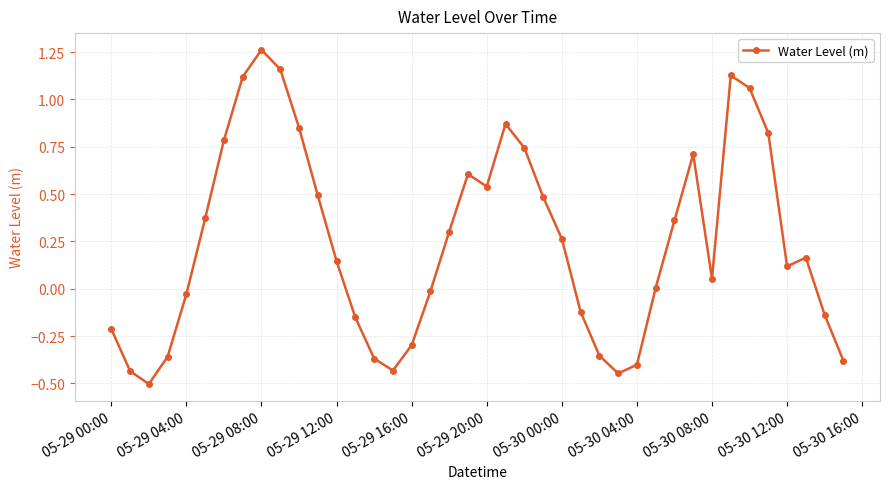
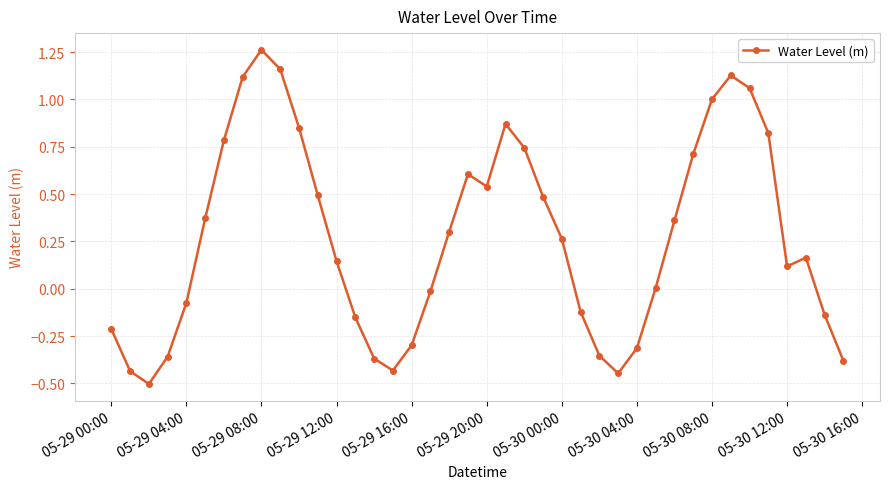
  {
    "05-29 00:00": -0.21,
-   "05-29 04:00": -0.03,
+   "05-29 04:00": -0.07,
    "05-29 08:00": 1.26,
    "05-29 12:00": 0.15,
    "05-29 16:00": -0.30,
    "05-29 20:00": 0.54,
    "05-30 00:00": 0.26,
-   "05-30 04:00": -0.40,
-   "05-30 08:00": 0.05,
+   "05-30 04:00": -0.31,
+   "05-30 08:00": 1.00,
    "05-30 12:00": 0.12
  }
